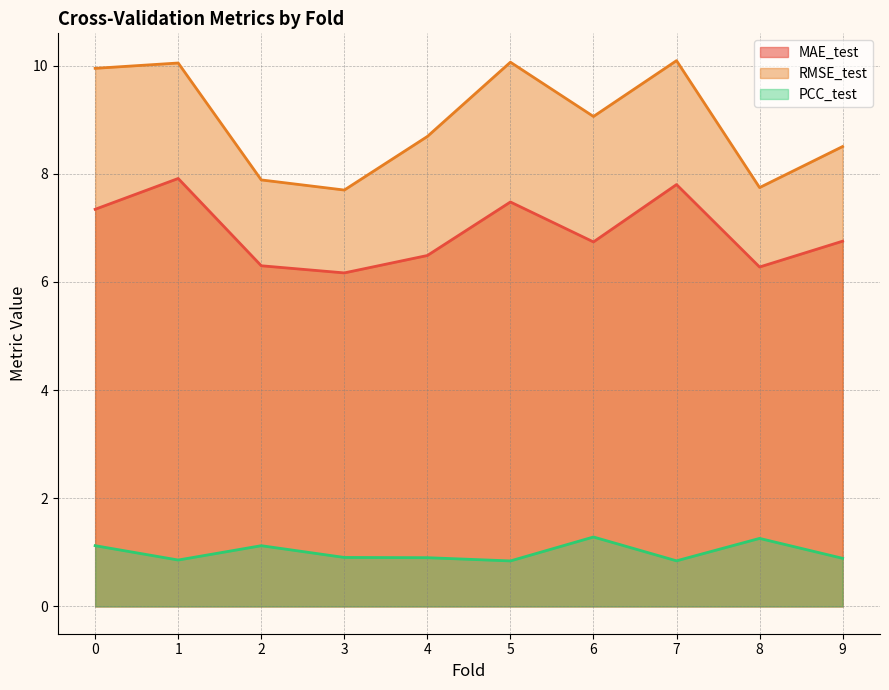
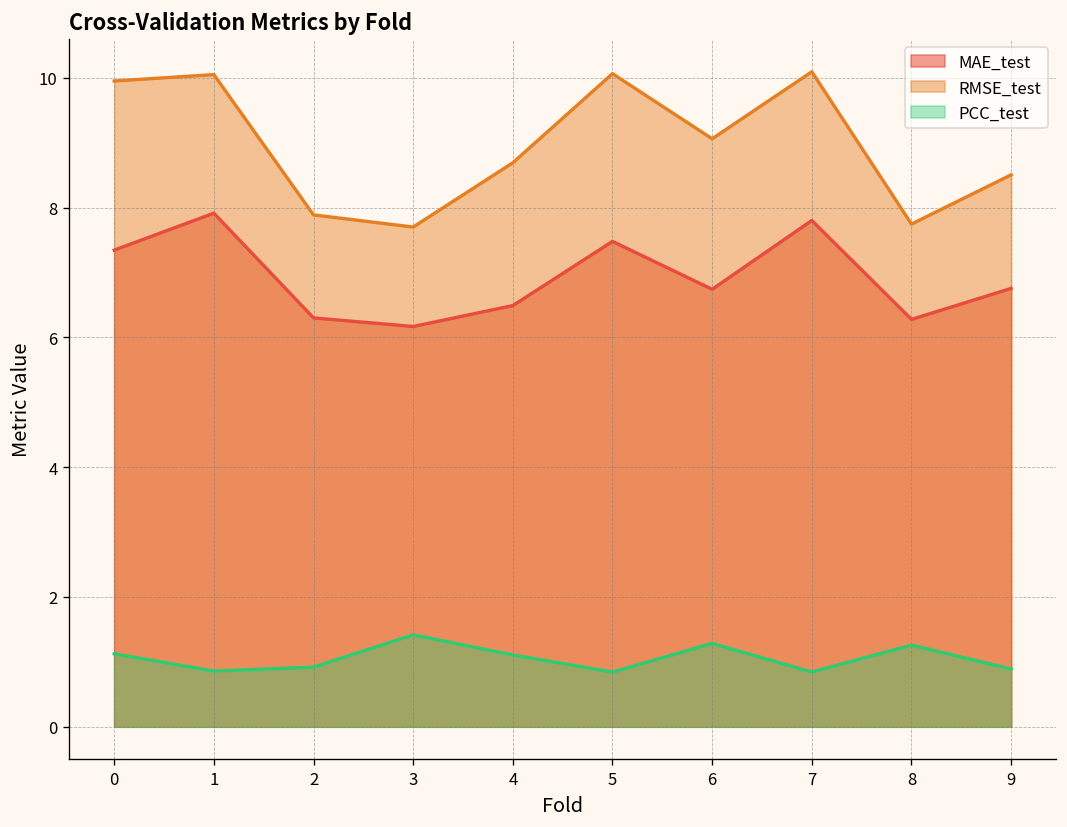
  {
    "PCC_test": {
      "0": 1.1,
      "1": 0.9,
-     "2": 1.1,
-     "3": 0.9,
-     "4": 0.9,
+     "2": 0.9,
+     "3": 1.4,
+     "4": 1.1,
      "5": 0.8,
      "6": 1.3,
      "7": 0.8,
      "8": 1.3,
      "9": 0.9
    }
  }
